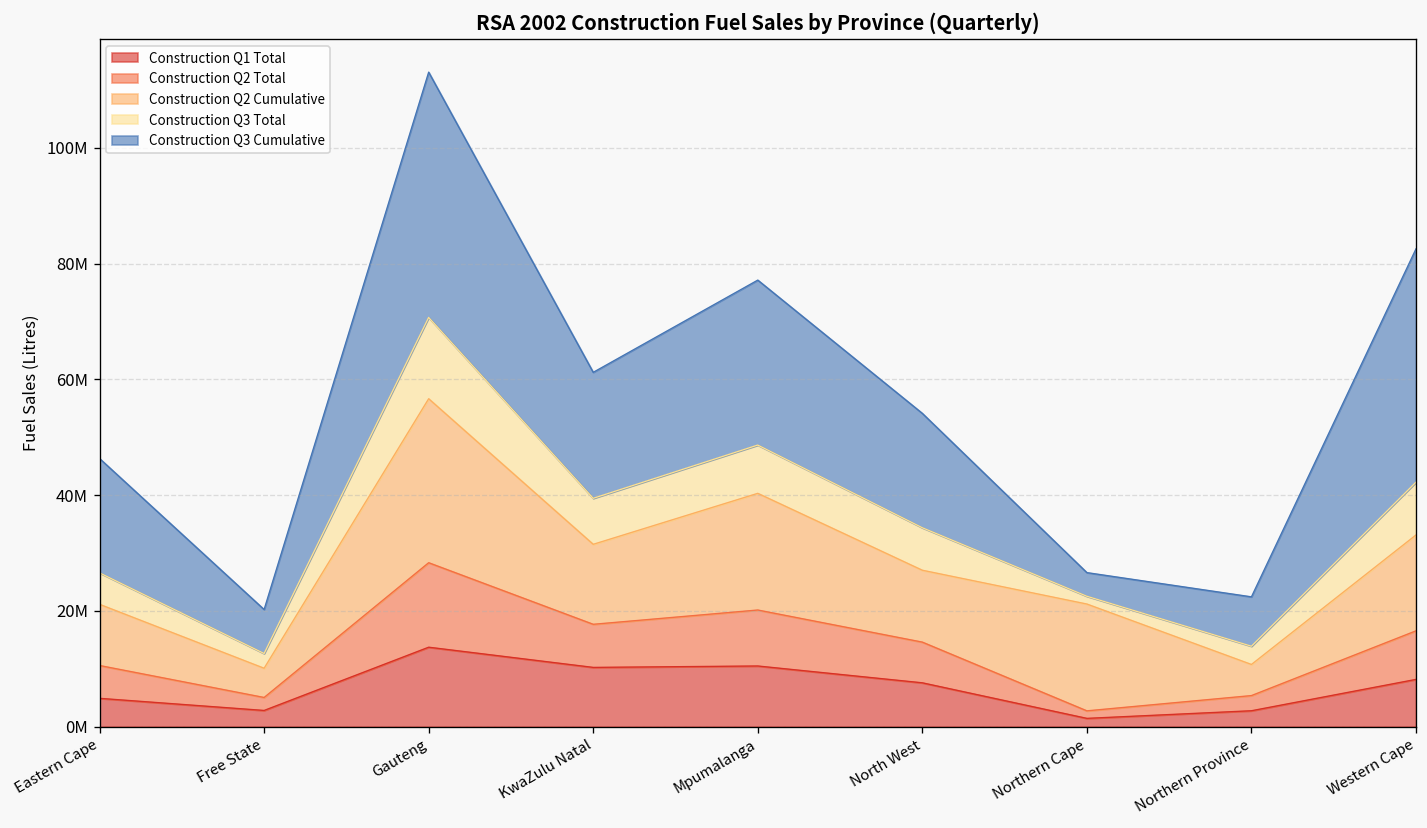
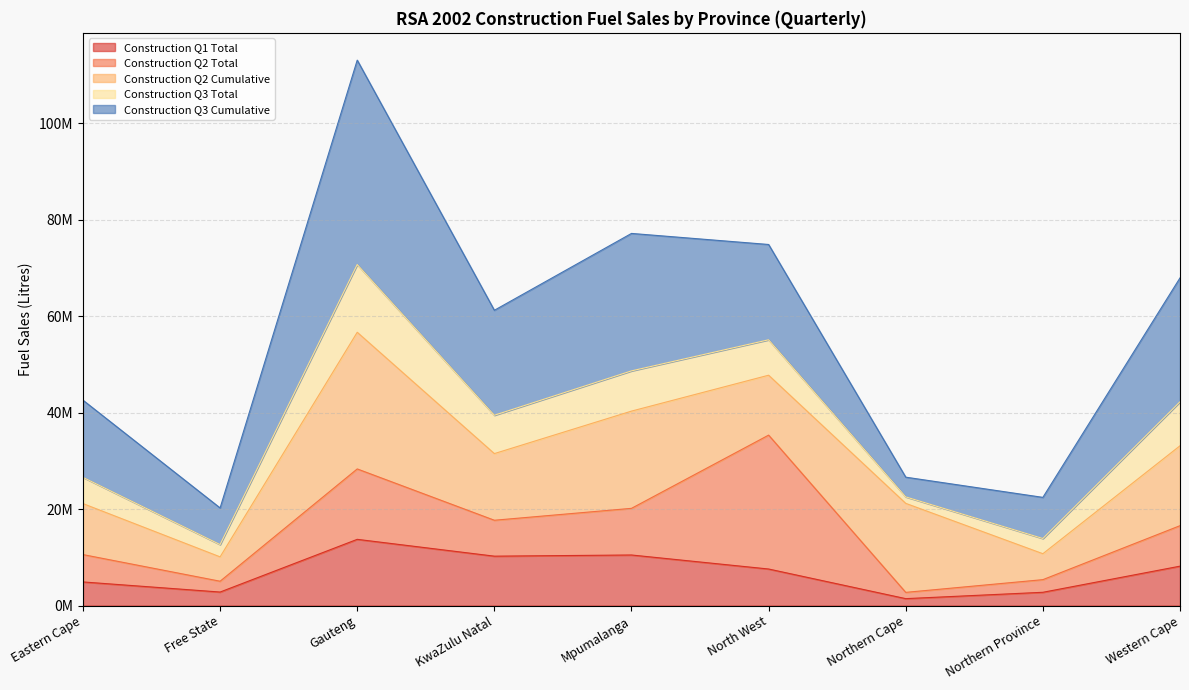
  {
    "Construction Q1 Total": {
      "Eastern Cape": 5000000,
      "Free State": 3000000,
      "Gauteng": 14000000,
      "KwaZulu Natal": 10000000,
      "Mpumalanga": 10000000,
      "North West": 8000000,
      "Northern Cape": 1000000,
      "Northern Province": 3000000,
      "Western Cape": 8000000
    },
    "Construction Q2 Total": {
      "Eastern Cape": 6000000,
      "Free State": 2000000,
      "Gauteng": 15000000,
      "KwaZulu Natal": 7000000,
      "Mpumalanga": 10000000,
-     "North West": 7000000,
+     "North West": 28000000,
      "Northern Cape": 1000000,
      "Northern Province": 3000000,
      "Western Cape": 8000000
    },
    "Construction Q2 Cumulative": {
      "Eastern Cape": 11000000,
      "Free State": 5000000,
      "Gauteng": 28000000,
      "KwaZulu Natal": 14000000,
      "Mpumalanga": 20000000,
      "North West": 12000000,
      "Northern Cape": 18000000,
      "Northern Province": 5000000,
      "Western Cape": 17000000
    },
    "Construction Q3 Total": {
      "Eastern Cape": 5000000,
      "Free State": 3000000,
      "Gauteng": 14000000,
      "KwaZulu Natal": 8000000,
      "Mpumalanga": 8000000,
      "North West": 7000000,
      "Northern Cape": 1000000,
      "Northern Province": 3000000,
      "Western Cape": 9000000
    },
    "Construction Q3 Cumulative": {
-     "Eastern Cape": 20000000,
+     "Eastern Cape": 16000000,
      "Free State": 8000000,
      "Gauteng": 42000000,
      "KwaZulu Natal": 22000000,
      "Mpumalanga": 28000000,
      "North West": 20000000,
      "Northern Cape": 4000000,
      "Northern Province": 9000000,
-     "Western Cape": 40000000
+     "Western Cape": 26000000
    }
  }
